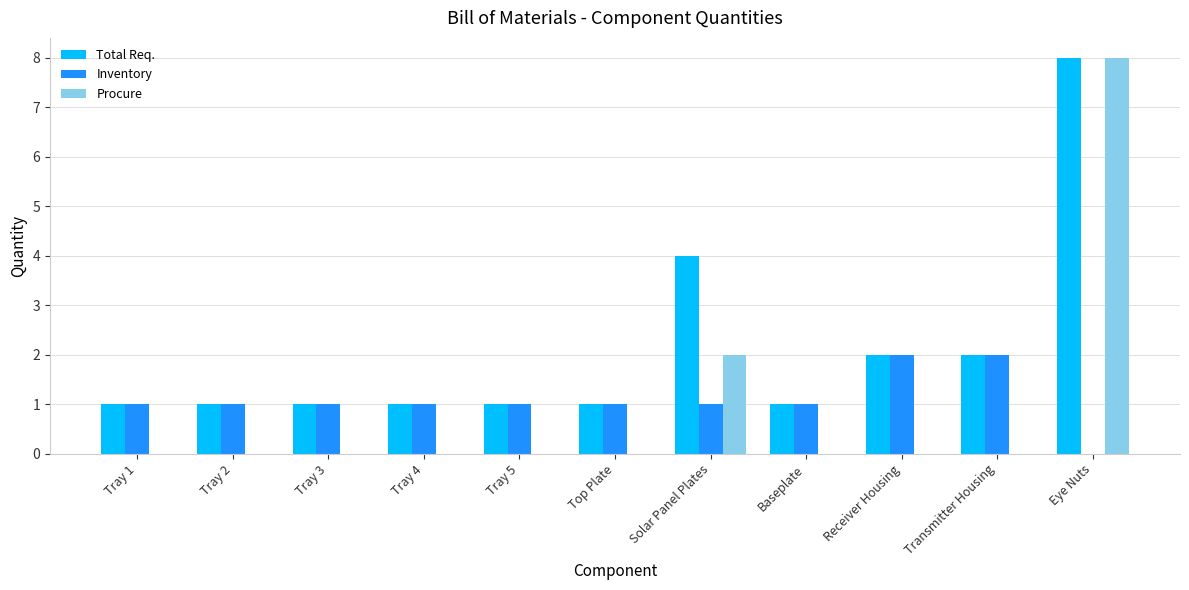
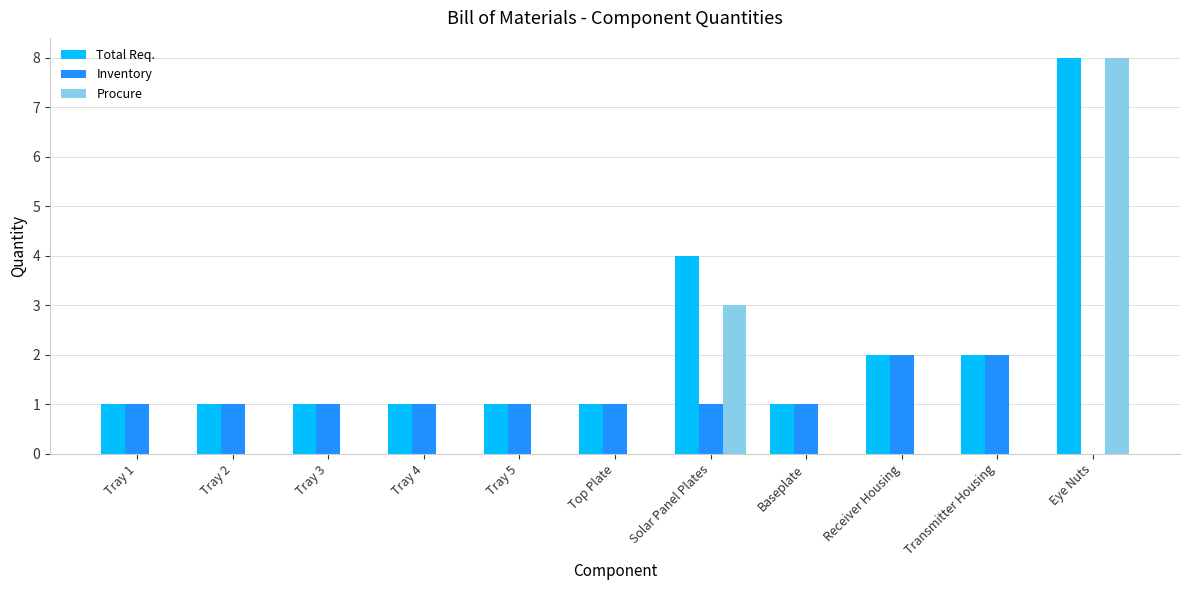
  {
    "Procure": {
      "Tray 1": 0,
      "Tray 2": 0,
      "Tray 3": 0,
      "Tray 4": 0,
      "Tray 5": 0,
      "Top Plate": 0,
-     "Solar Panel Plates": 2,
+     "Solar Panel Plates": 3,
      "Baseplate": 0,
      "Receiver Housing": 0,
      "Transmitter Housing": 0,
      "Eye Nuts": 8
    }
  }
